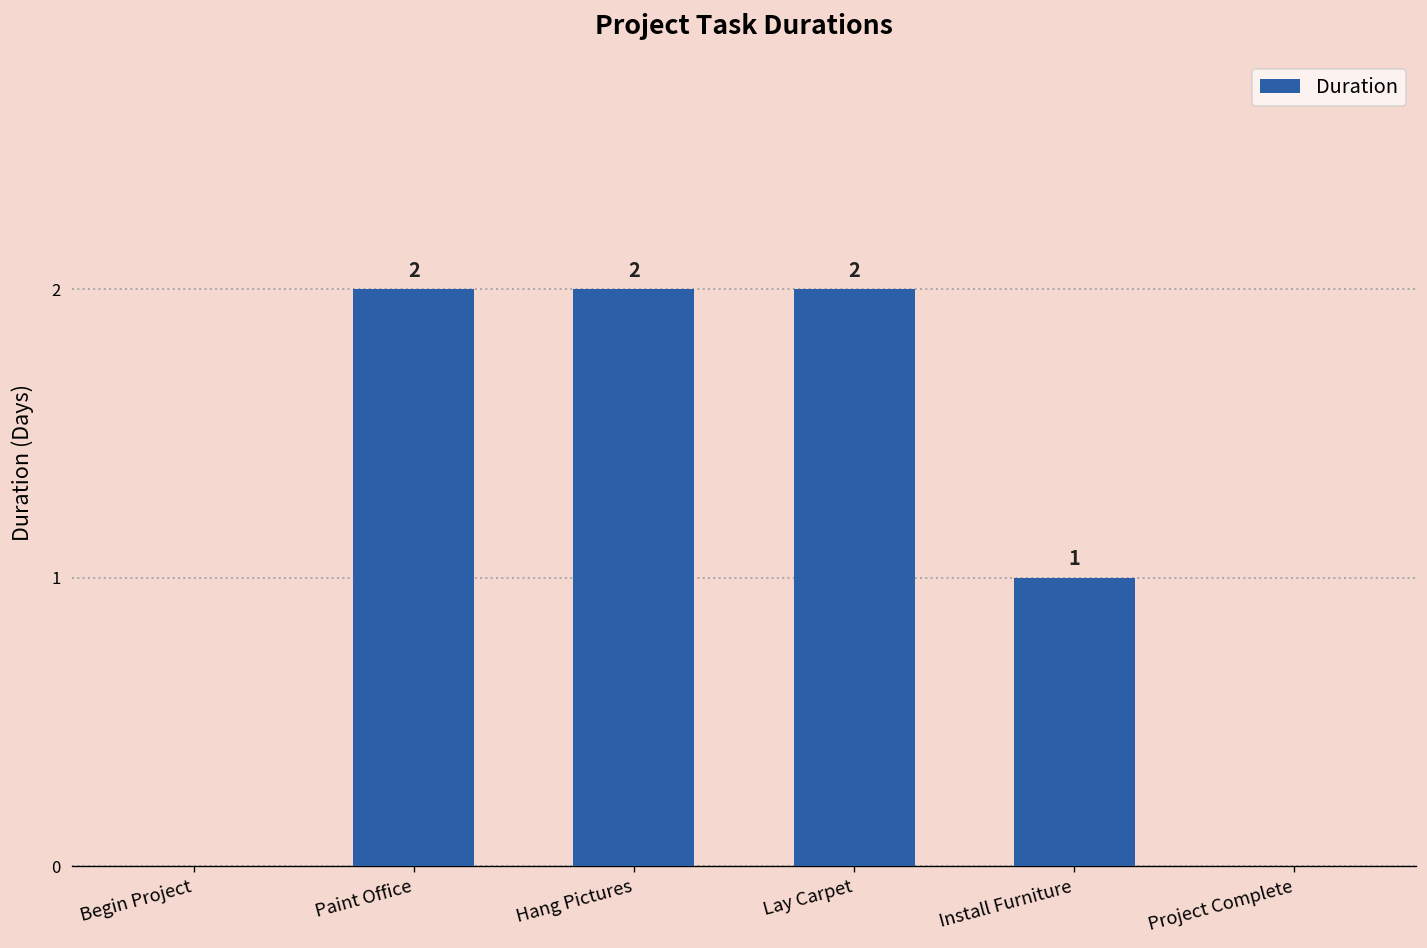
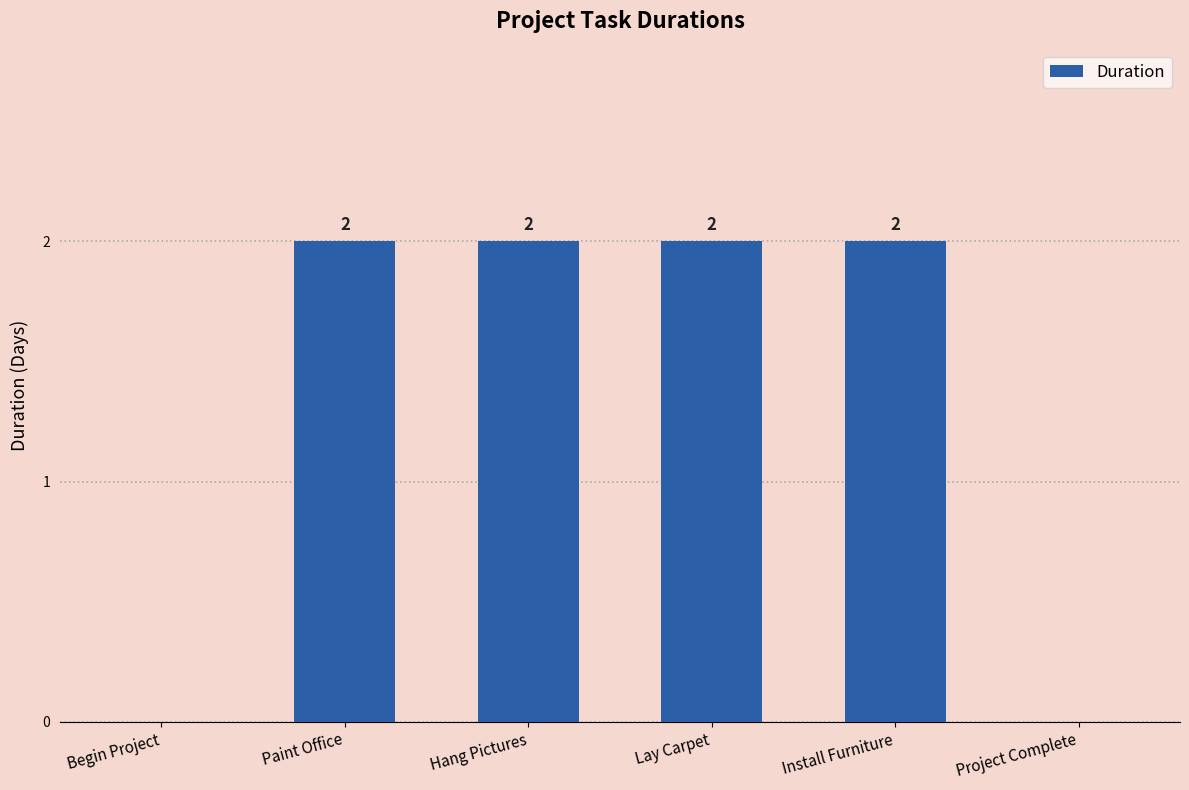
  {
    "Paint Office": 2,
    "Hang Pictures": 2,
    "Lay Carpet": 2,
-   "Install Furniture": 1
+   "Install Furniture": 2
  }
